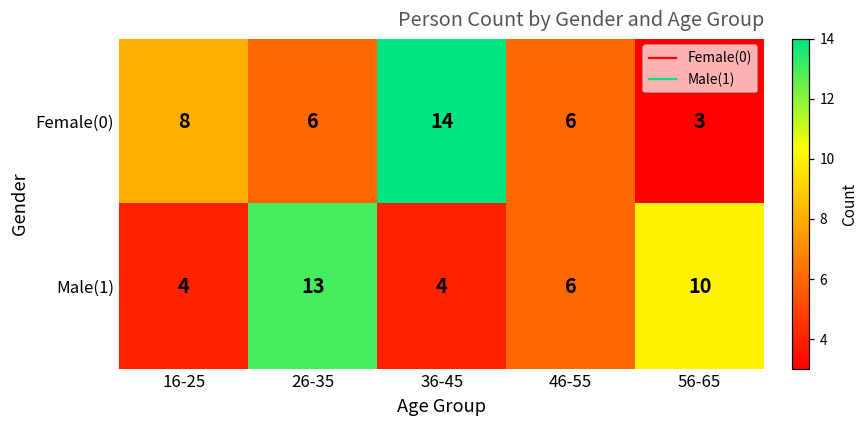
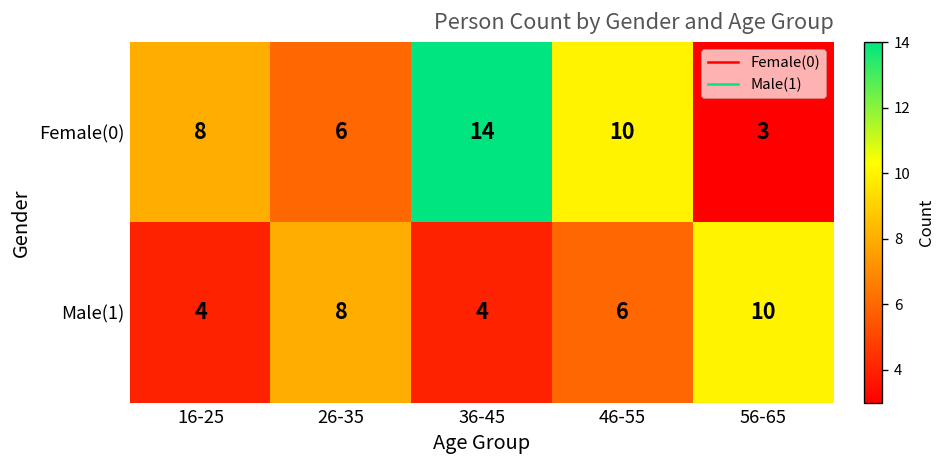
  {
    "Female(0)": {
      "16-25": 8,
      "26-35": 6,
      "36-45": 14,
-     "46-55": 6,
+     "46-55": 10,
      "56-65": 3
    },
    "Male(1)": {
      "16-25": 4,
-     "26-35": 13,
+     "26-35": 8,
      "36-45": 4,
      "46-55": 6,
      "56-65": 10
    }
  }
